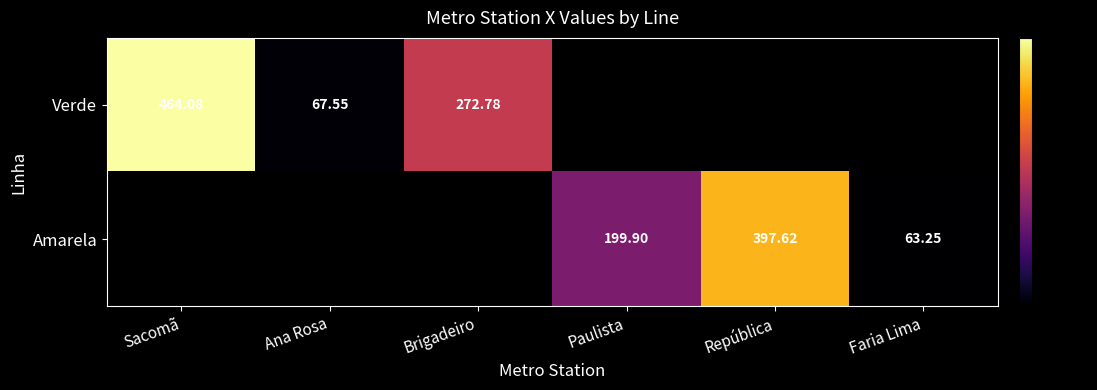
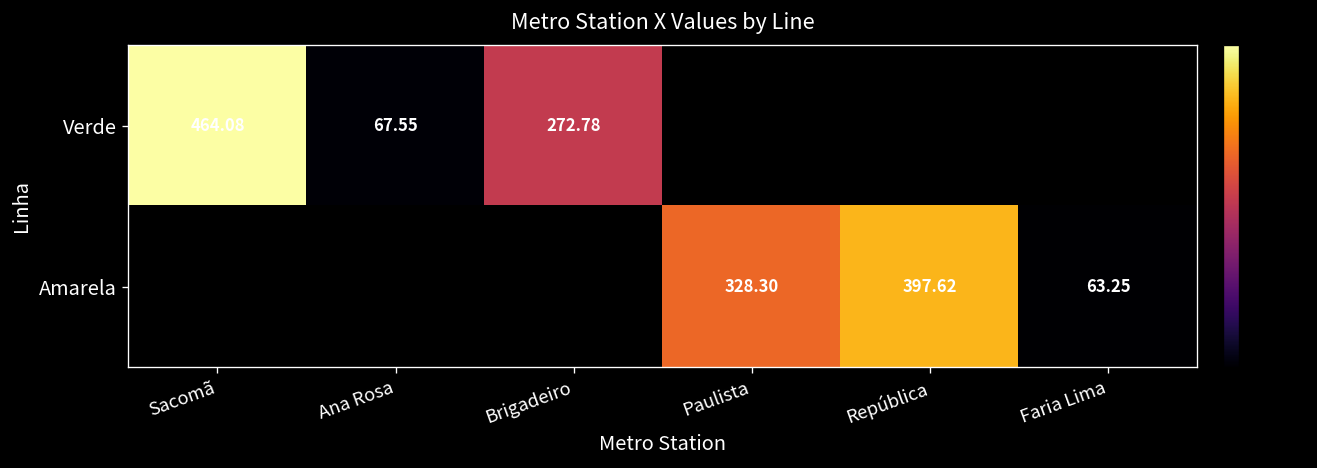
  {
    "Verde": {
      "Sacomã": 464.08,
      "Ana Rosa": 67.55,
      "Brigadeiro": 272.78
    },
    "Amarela": {
-     "Paulista": 199.90,
+     "Paulista": 328.30,
      "República": 397.62,
      "Faria Lima": 63.25
    }
  }
